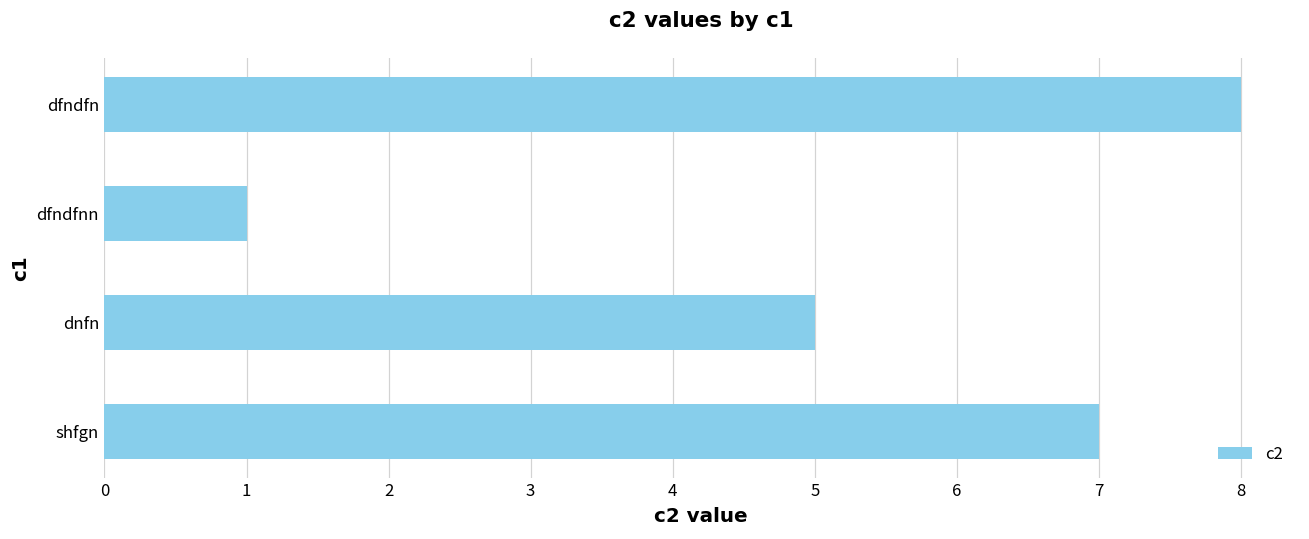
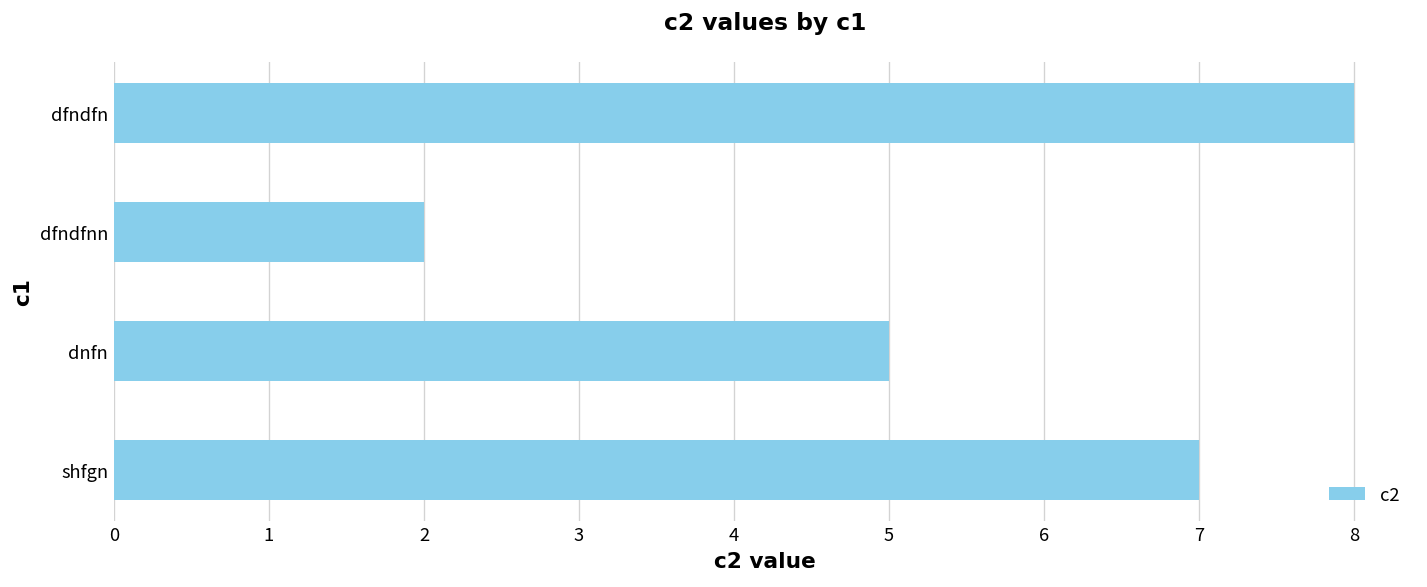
  {
    "dfndfn": 8,
-   "dfndfnn": 1,
+   "dfndfnn": 2,
    "dnfn": 5,
    "shfgn": 7
  }
